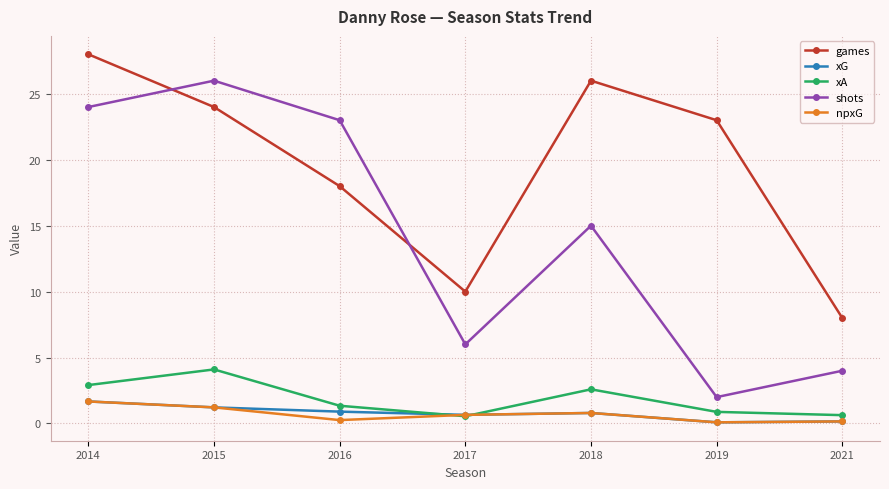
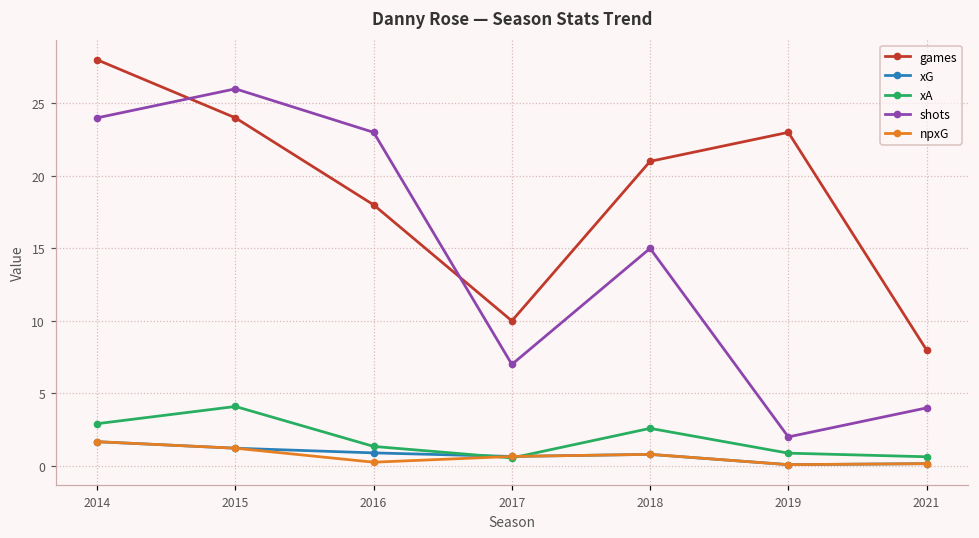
  {
    "games": {
      "2014": 28,
      "2015": 24,
      "2016": 18,
      "2017": 10,
-     "2018": 26,
+     "2018": 21,
      "2019": 23,
      "2021": 8
    },
    "xG": {
      "2016": 1
    },
    "xA": {
      "2014": 3,
      "2015": 4,
      "2016": 1.3,
      "2018": 2.6,
      "2019": 1,
      "2021": 0.6
    },
    "shots": {
      "2014": 24,
      "2015": 26,
      "2016": 23,
-     "2017": 6,
+     "2017": 7,
      "2018": 15,
      "2019": 2,
      "2021": 4
    },
    "npxG": {
      "2016": 0.3
    }
  }
